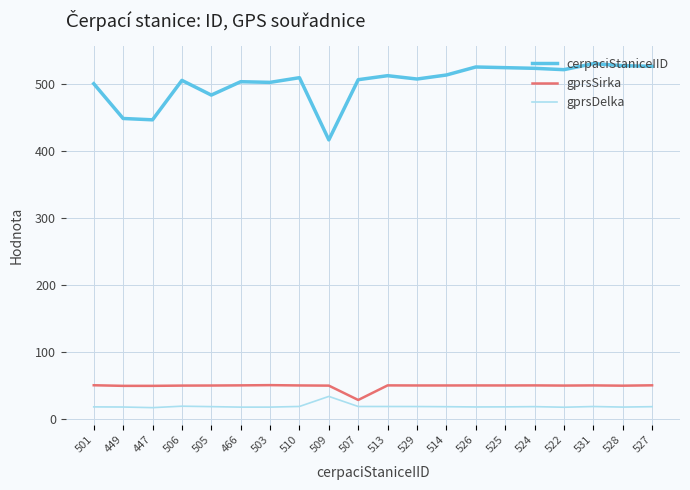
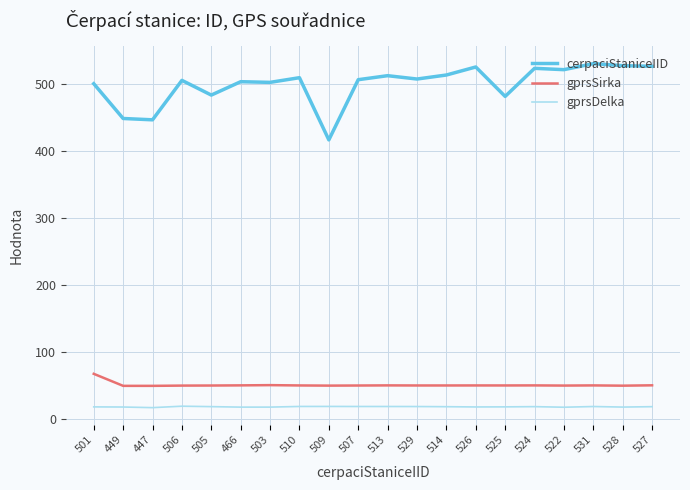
  {
    "cerpaciStaniceIID": {
      "501": 500,
      "449": 450,
      "447": 450,
      "506": 510,
      "505": 480,
      "466": 500,
      "503": 500,
      "510": 510,
      "509": 420,
      "507": 510,
      "513": 510,
      "529": 510,
      "514": 510,
      "526": 530,
-     "525": 530,
+     "525": 480,
      "524": 520,
      "522": 520,
      "531": 530,
      "528": 530,
      "527": 530
    },
    "gprsSirka": {
-     "501": 50,
+     "501": 70,
      "449": 50,
      "447": 50,
      "506": 50,
      "505": 50,
      "466": 50,
      "503": 50,
      "510": 50,
      "509": 50,
-     "507": 30,
+     "507": 50,
      "513": 50,
      "529": 50,
      "514": 50,
      "526": 50,
      "525": 50,
      "524": 50,
      "522": 50,
      "531": 50,
      "528": 50,
      "527": 50
    },
    "gprsDelka": {
      "501": 20,
      "449": 20,
      "447": 20,
      "506": 20,
      "505": 20,
      "466": 20,
      "503": 20,
      "510": 20,
-     "509": 30,
+     "509": 20,
      "507": 20,
      "513": 20,
      "529": 20,
      "514": 20,
      "526": 20,
      "525": 20,
      "524": 20,
      "522": 20,
      "531": 20,
      "528": 20,
      "527": 20
    }
  }
